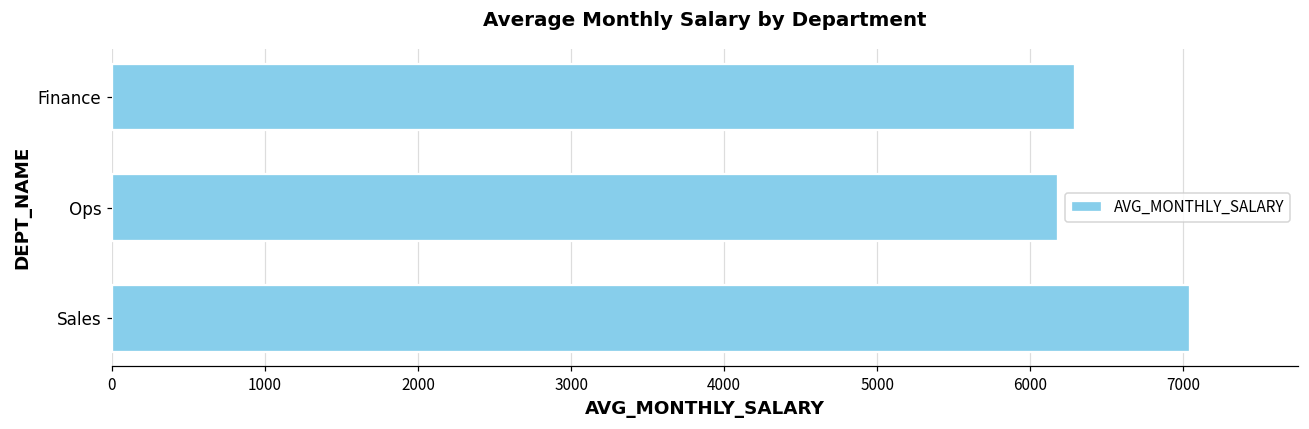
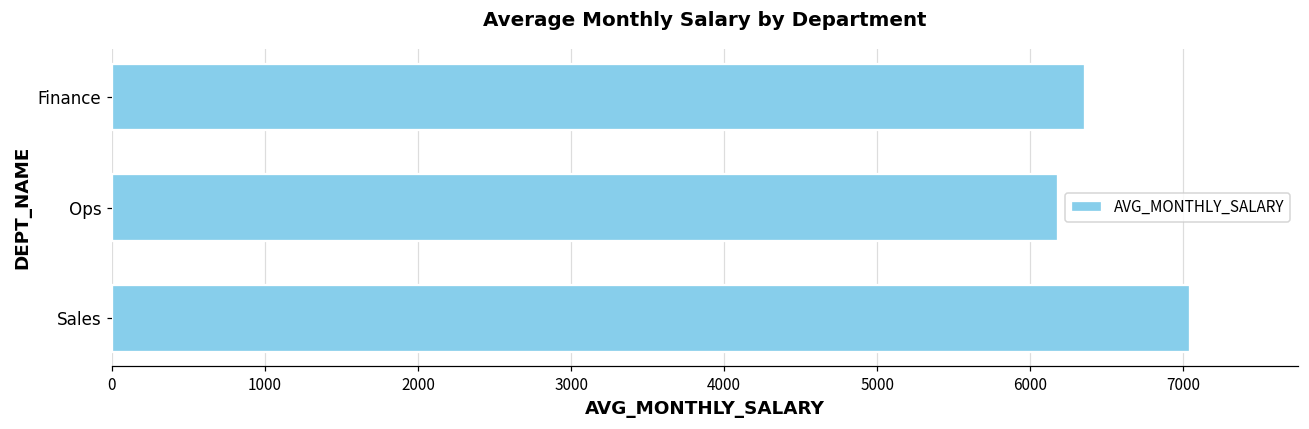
  {
-   "Finance": 6290,
+   "Finance": 6360,
    "Ops": 6180,
    "Sales": 7050
  }
